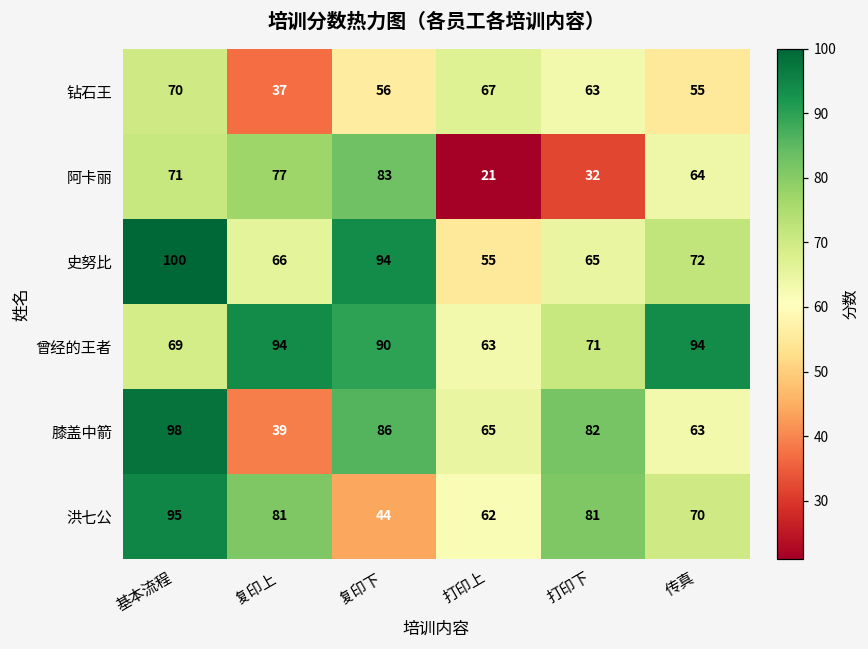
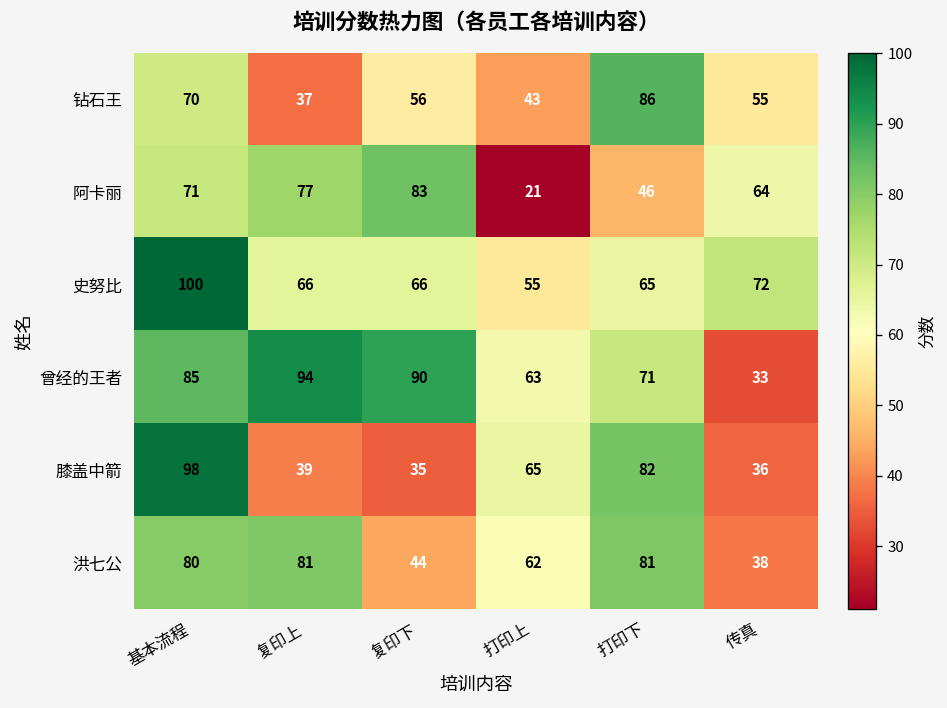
  {
    "钻石王": {
      "基本流程": 70,
      "复印上": 37,
      "复印下": 56,
-     "打印上": 67,
-     "打印下": 63,
+     "打印上": 43,
+     "打印下": 86,
      "传真": 55
    },
    "阿卡丽": {
      "基本流程": 71,
      "复印上": 77,
      "复印下": 83,
      "打印上": 21,
-     "打印下": 32,
+     "打印下": 46,
      "传真": 64
    },
    "史努比": {
      "基本流程": 100,
      "复印上": 66,
-     "复印下": 94,
+     "复印下": 66,
      "打印上": 55,
      "打印下": 65,
      "传真": 72
    },
    "曾经的王者": {
-     "基本流程": 69,
+     "基本流程": 85,
      "复印上": 94,
      "复印下": 90,
      "打印上": 63,
      "打印下": 71,
-     "传真": 94
+     "传真": 33
    },
    "膝盖中箭": {
      "基本流程": 98,
      "复印上": 39,
-     "复印下": 86,
+     "复印下": 35,
      "打印上": 65,
      "打印下": 82,
-     "传真": 63
+     "传真": 36
    },
    "洪七公": {
-     "基本流程": 95,
+     "基本流程": 80,
      "复印上": 81,
      "复印下": 44,
      "打印上": 62,
      "打印下": 81,
-     "传真": 70
+     "传真": 38
    }
  }
